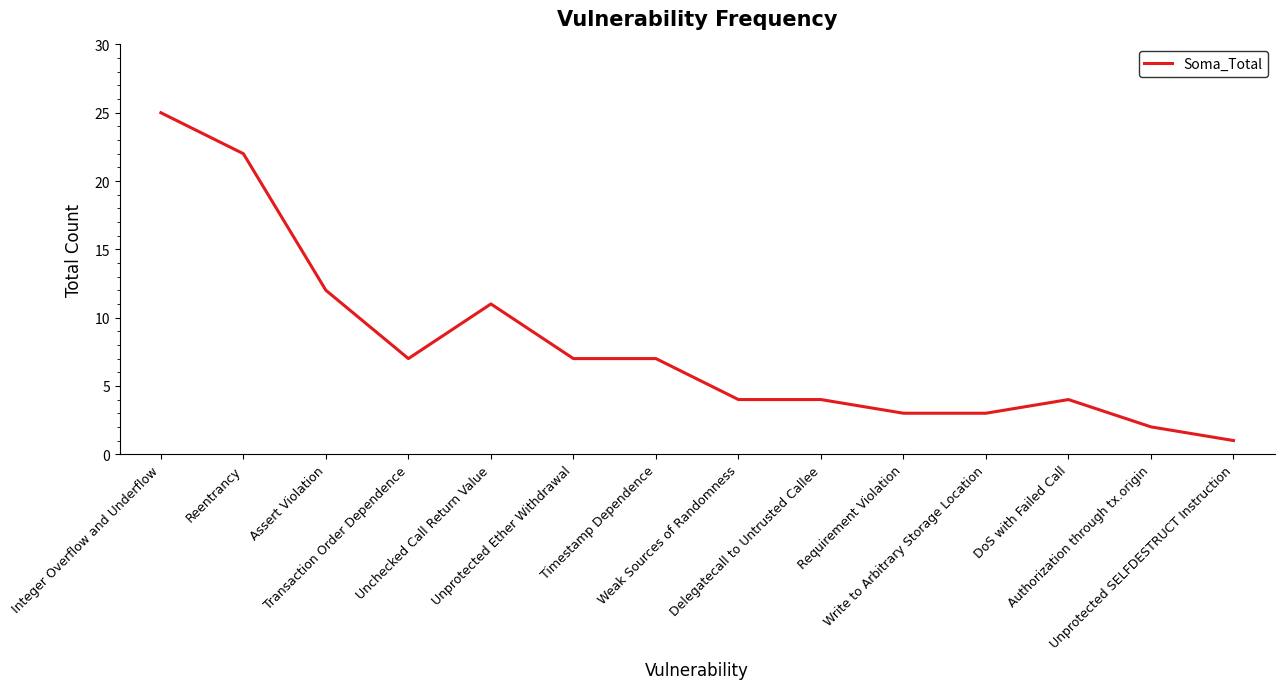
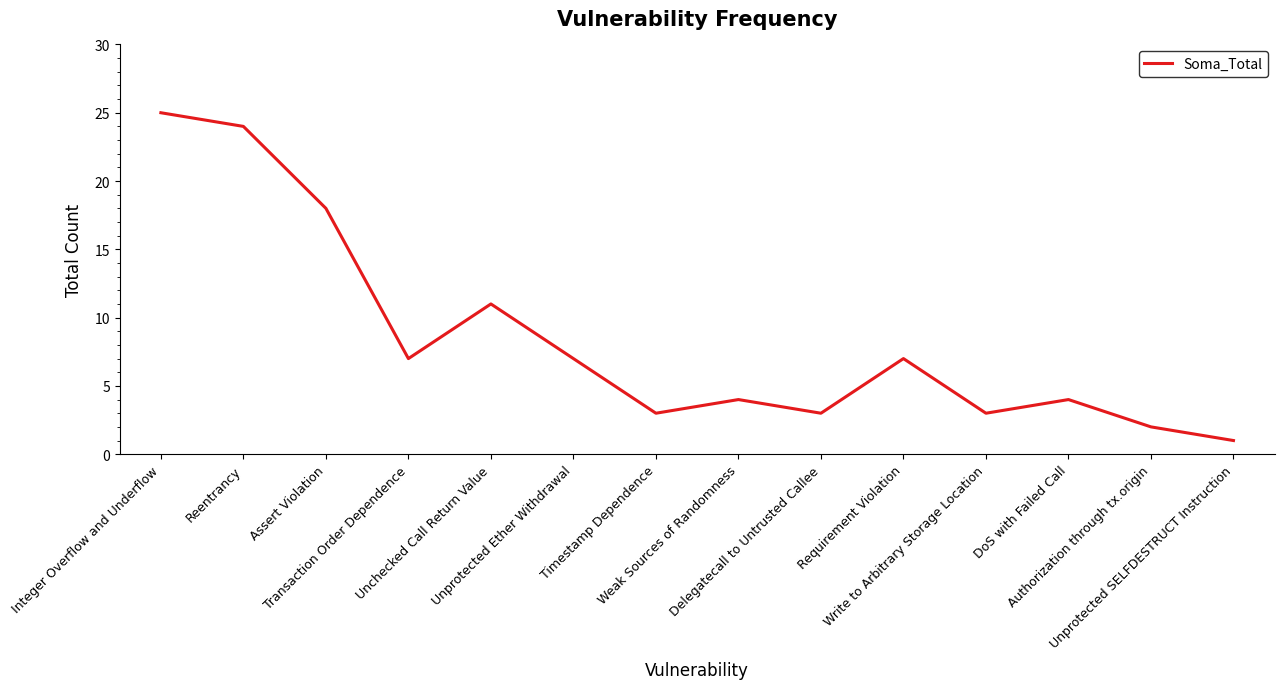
  {
    "Integer Overflow and Underflow": 25,
-   "Reentrancy": 22,
-   "Assert Violation": 12,
+   "Reentrancy": 24,
+   "Assert Violation": 18,
    "Transaction Order Dependence": 7,
    "Unchecked Call Return Value": 11,
    "Unprotected Ether Withdrawal": 7,
-   "Timestamp Dependence": 7,
+   "Timestamp Dependence": 3,
    "Weak Sources of Randomness": 4,
-   "Delegatecall to Untrusted Callee": 4,
-   "Requirement Violation": 3,
+   "Delegatecall to Untrusted Callee": 3,
+   "Requirement Violation": 7,
    "Write to Arbitrary Storage Location": 3,
    "DoS with Failed Call": 4,
    "Authorization through tx.origin": 2,
    "Unprotected SELFDESTRUCT Instruction": 1
  }
